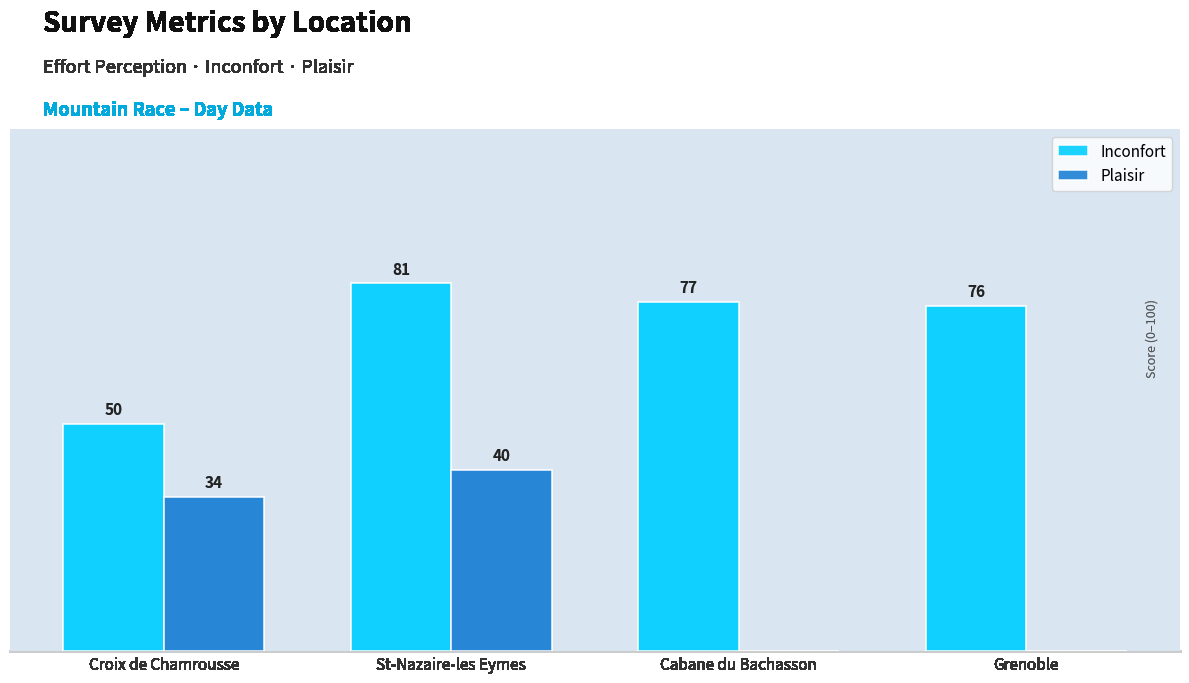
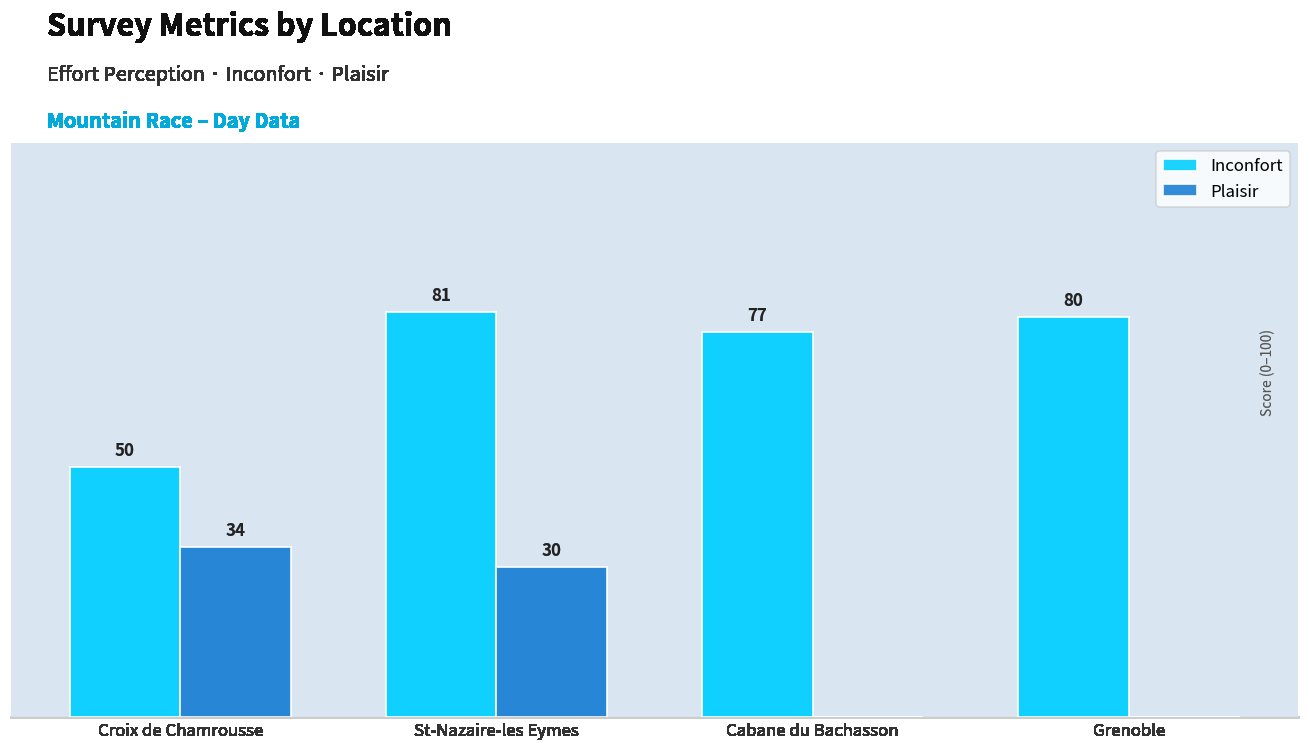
  {
    "Inconfort": {
      "Croix de Chamrousse": 50,
      "St-Nazaire-les Eymes": 81,
      "Cabane du Bachasson": 77,
-     "Grenoble": 76
+     "Grenoble": 80
    },
    "Plaisir": {
      "Croix de Chamrousse": 34,
-     "St-Nazaire-les Eymes": 40
+     "St-Nazaire-les Eymes": 30
    }
  }
